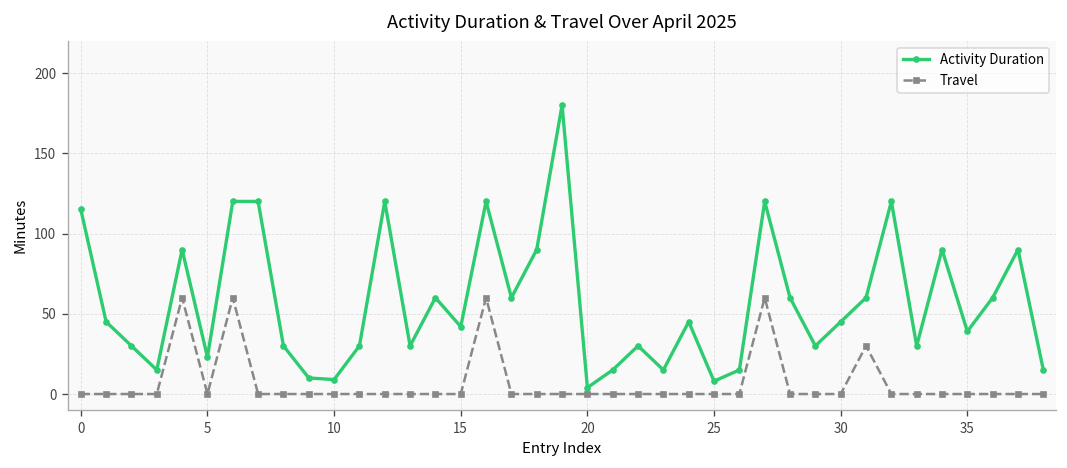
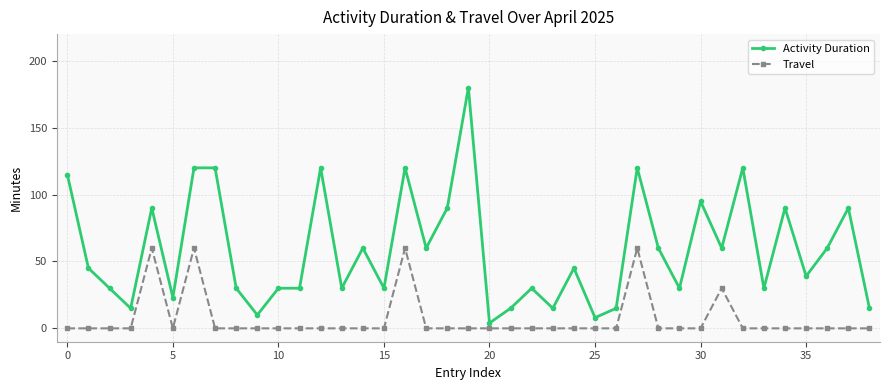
  {
    "Activity Duration": {
      "0": 115,
      "5": 23,
-     "10": 9,
-     "15": 42,
+     "10": 30,
+     "15": 30,
      "20": 4,
      "25": 8,
-     "30": 45,
+     "30": 95,
      "35": 39
    },
    "Travel": {
      "0": 0,
      "5": 0,
      "10": 0,
      "15": 0,
      "20": 0,
      "25": 0,
      "30": 0,
      "35": 0
    }
  }
